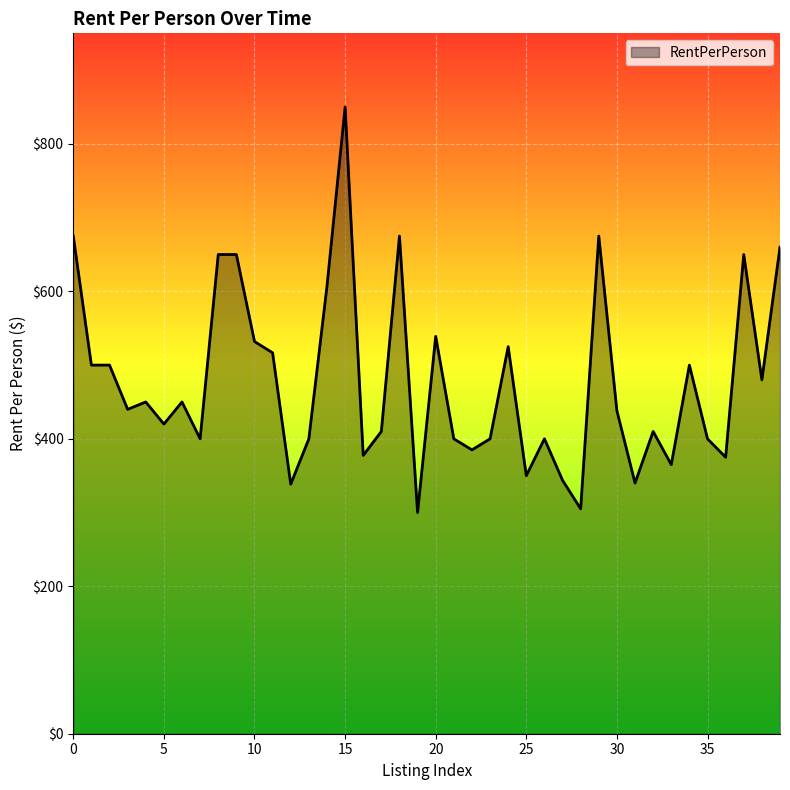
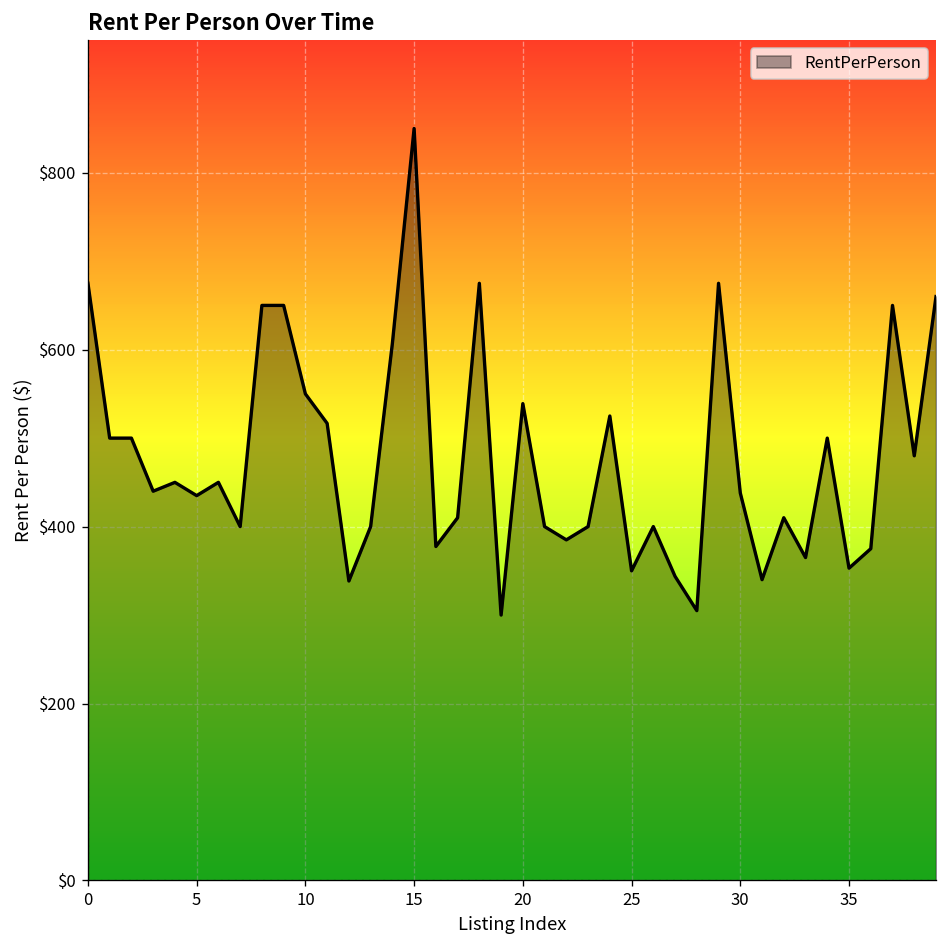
  {
    "0": "$680",
-   "5": "$420",
-   "10": "$530",
+   "5": "$440",
+   "10": "$550",
    "15": "$850",
    "20": "$540",
    "25": "$350",
    "30": "$440",
-   "35": "$400"
+   "35": "$350"
  }
